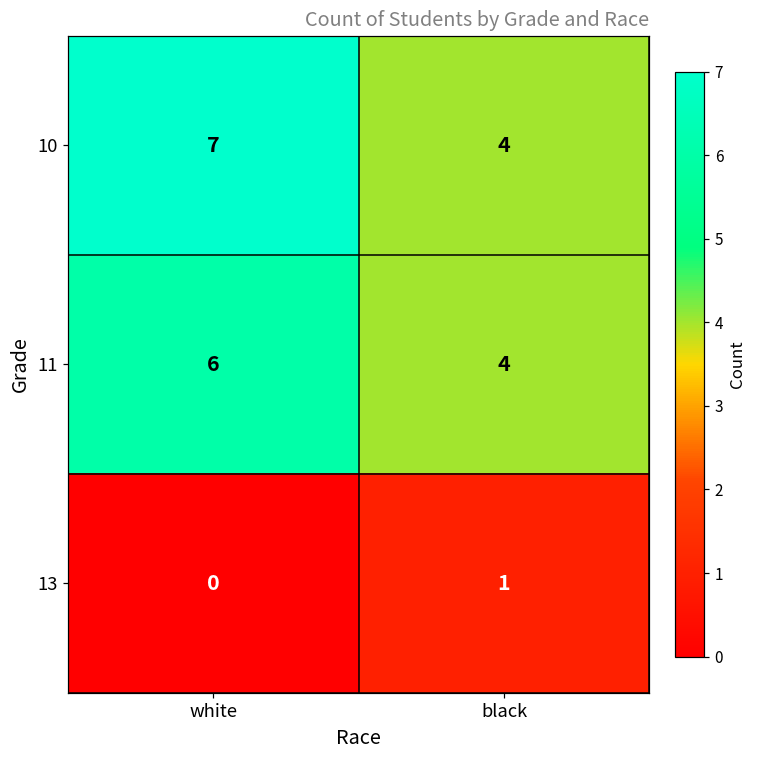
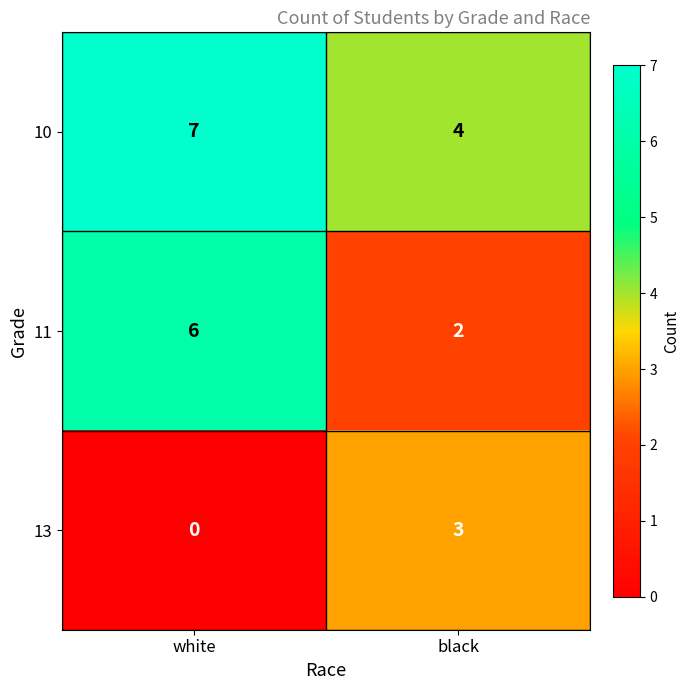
  {
    "10": {
      "white": 7,
      "black": 4
    },
    "11": {
      "white": 6,
-     "black": 4
+     "black": 2
    },
    "13": {
      "white": 0,
-     "black": 1
+     "black": 3
    }
  }
